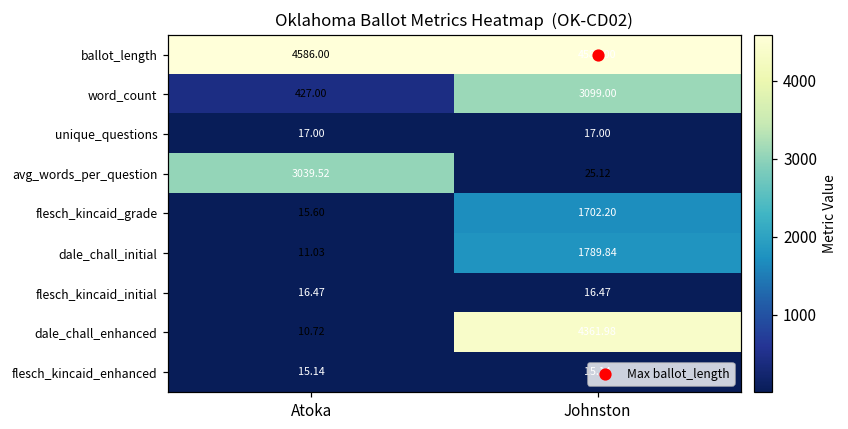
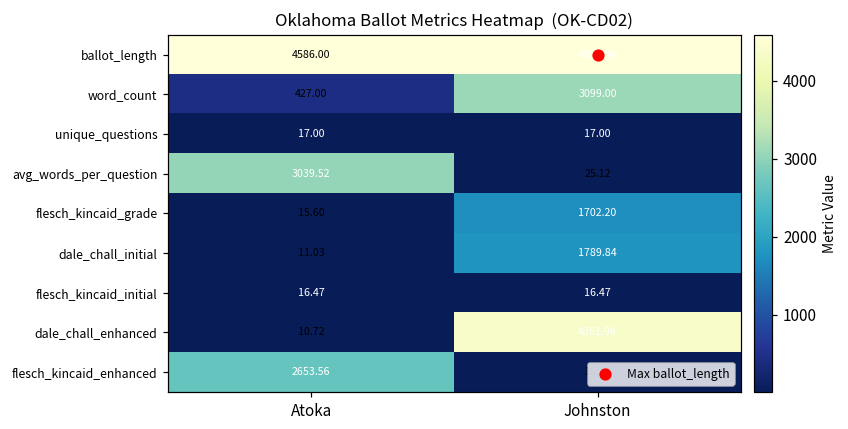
  {
    "ballot_length": {
      "Atoka": 4586.00
    },
    "word_count": {
      "Atoka": 427.00,
      "Johnston": 3099.00
    },
    "unique_questions": {
      "Atoka": 17.00,
      "Johnston": 17.00
    },
    "avg_words_per_question": {
      "Atoka": 3039.52,
      "Johnston": 25.12
    },
    "flesch_kincaid_grade": {
      "Atoka": 15.60,
      "Johnston": 1702.20
    },
    "dale_chall_initial": {
      "Atoka": 11.03,
      "Johnston": 1789.84
    },
    "flesch_kincaid_initial": {
      "Atoka": 16.47,
      "Johnston": 16.47
    },
    "dale_chall_enhanced": {
      "Atoka": 10.72,
      "Johnston": 4361.98
    },
    "flesch_kincaid_enhanced": {
-     "Atoka": 15.14
+     "Atoka": 2653.56
    }
  }
